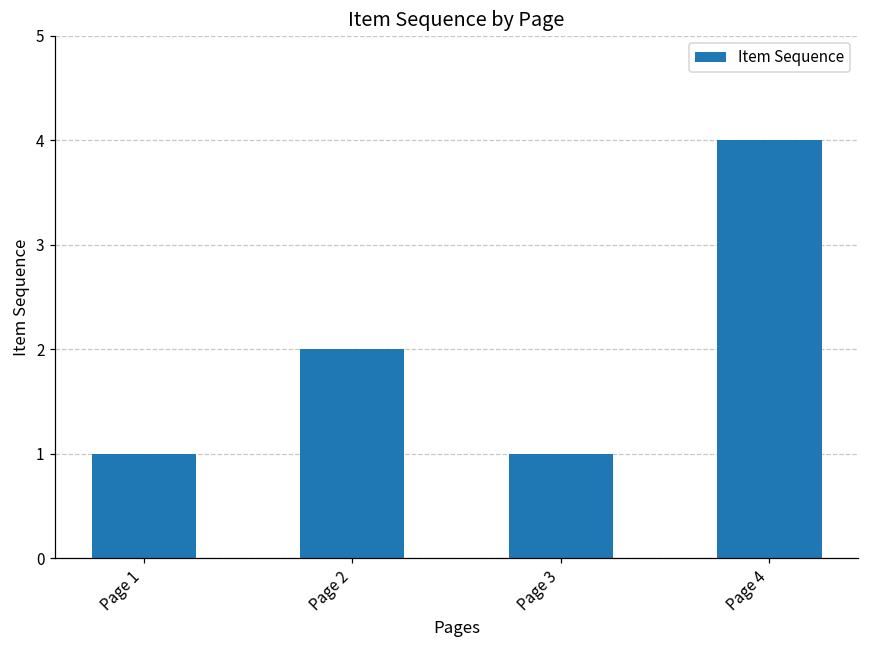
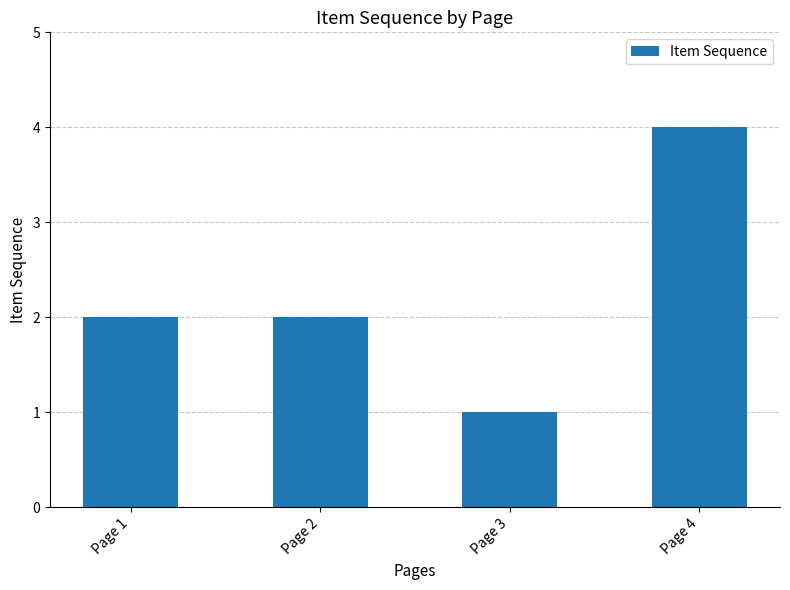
  {
-   "Page 1": 1,
+   "Page 1": 2,
    "Page 2": 2,
    "Page 3": 1,
    "Page 4": 4
  }
